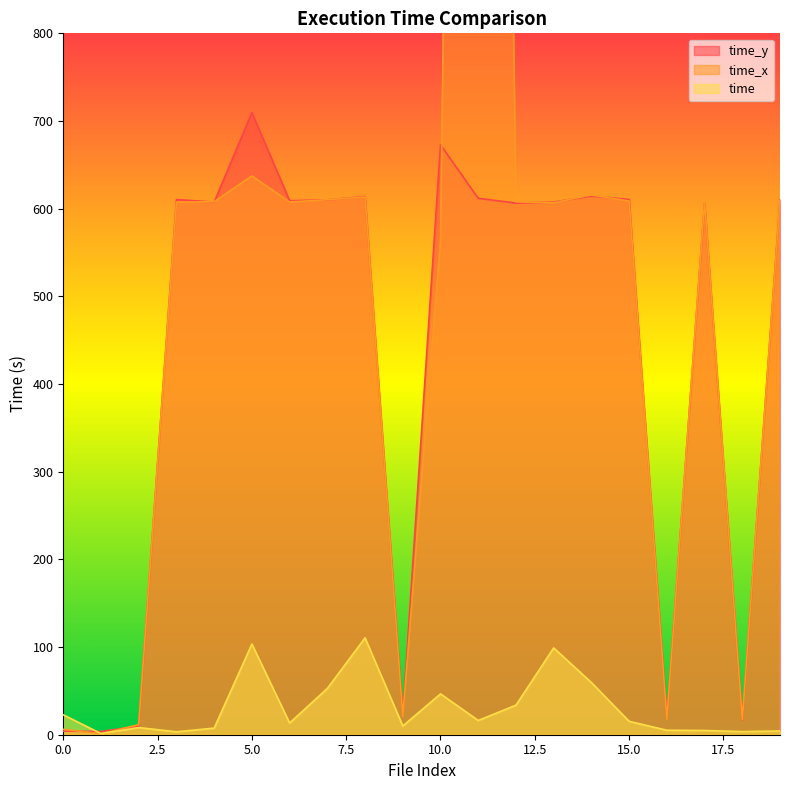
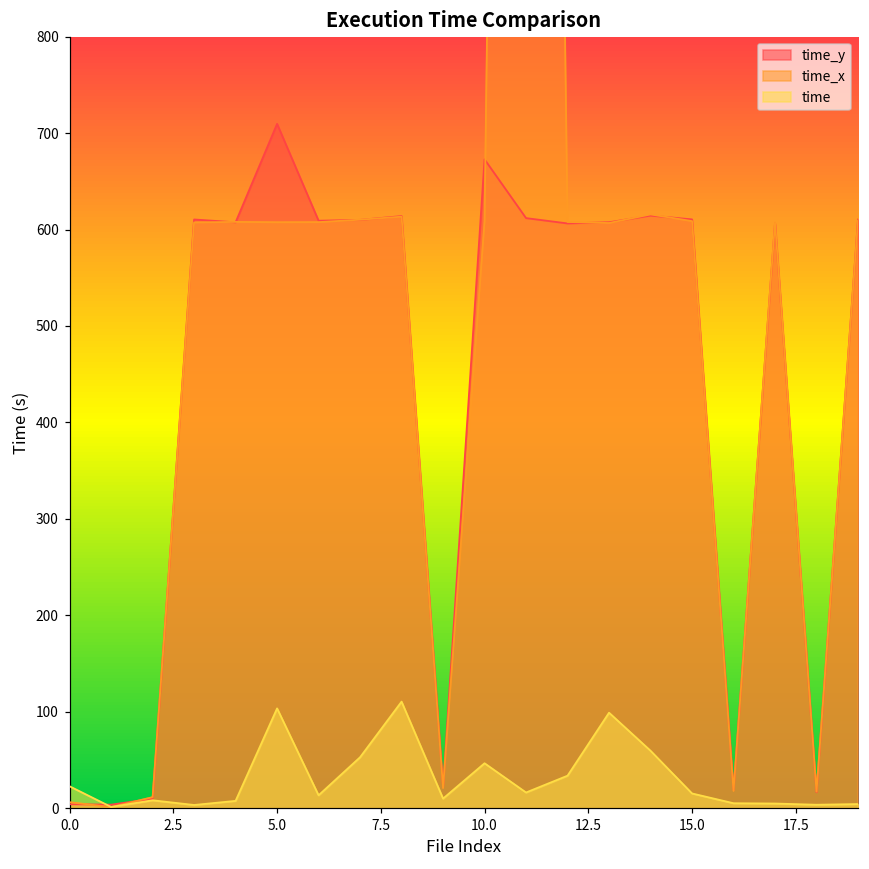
  {
    "time_y": {
      "5.0": 710,
      "10.0": 670
    },
    "time_x": {
-     "5.0": 640,
-     "10.0": 560
+     "5.0": 610,
+     "10.0": 610
    },
    "time": {
      "0.0": 20,
      "5.0": 100,
      "10.0": 50,
      "15.0": 20
    }
  }
